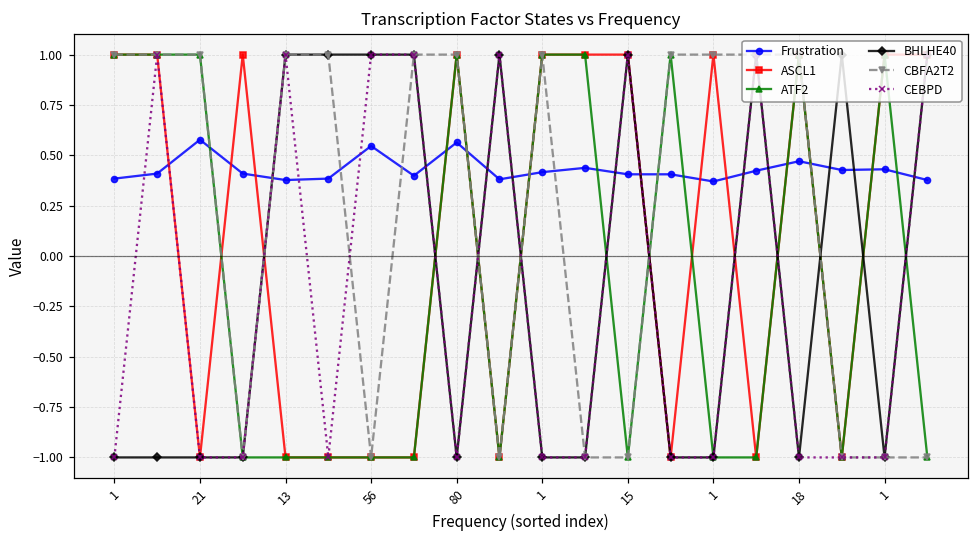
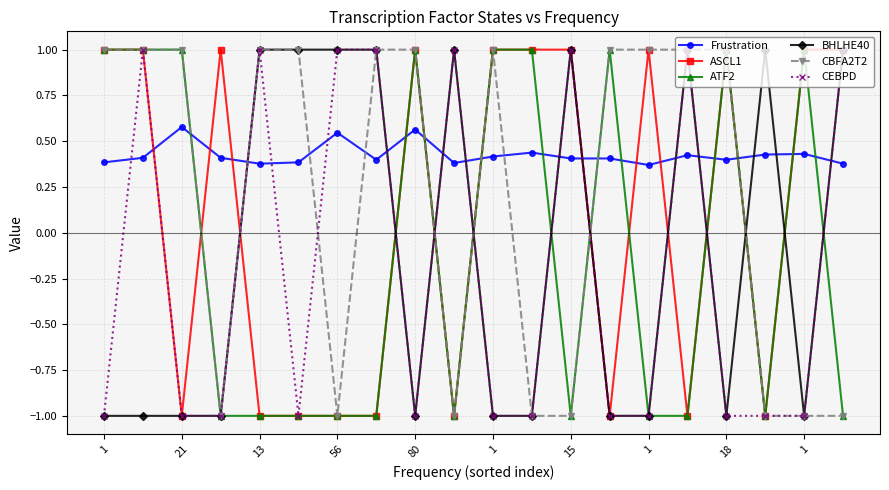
  {
    "Frustration": {
      "21": 0.58,
      "56": 0.55,
      "80": 0.56,
-     "18": 0.47
+     "18": 0.40
    }
  }
